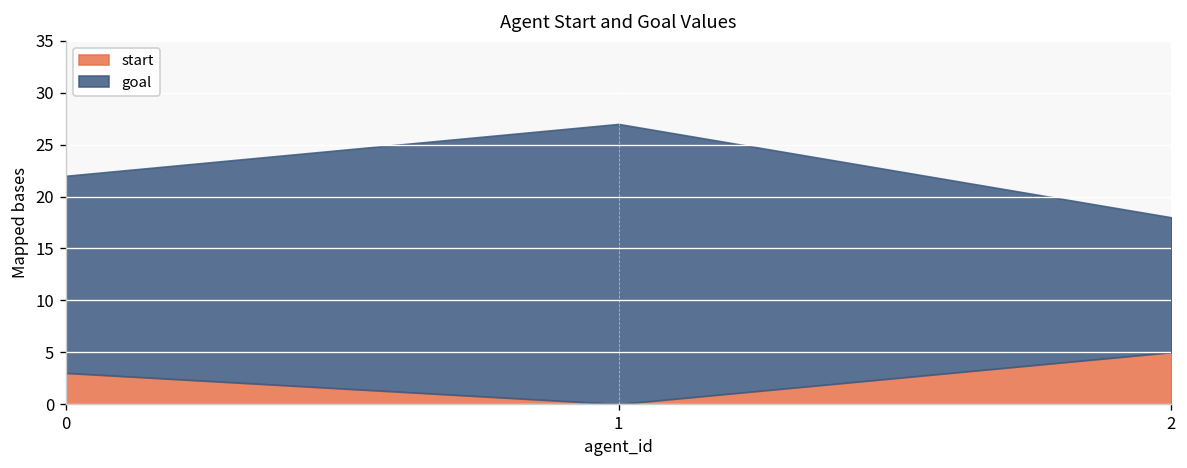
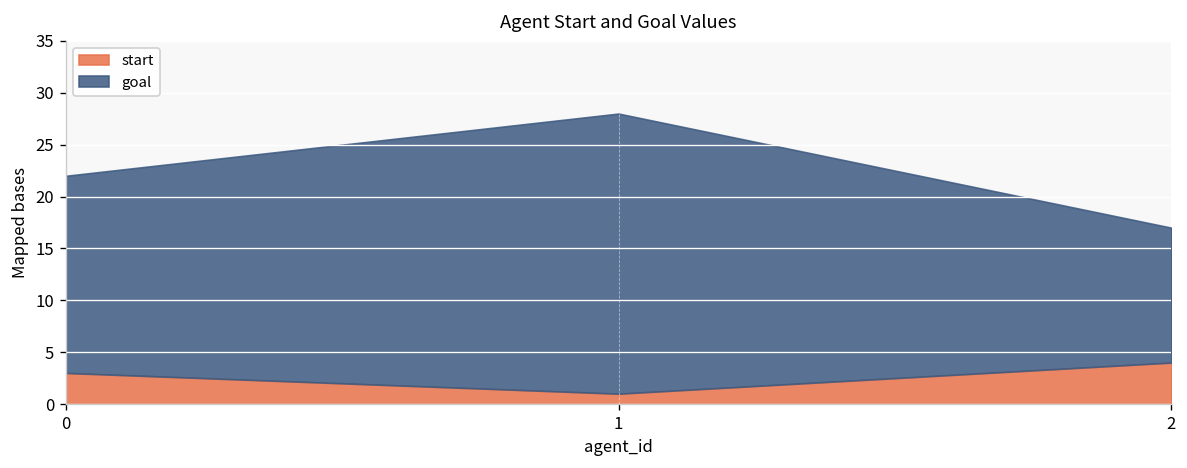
  {
    "start": {
      "0": 3,
-     "1": 0,
-     "2": 5
+     "1": 1,
+     "2": 4
    },
    "goal": {
      "0": 19,
      "1": 27,
      "2": 13
    }
  }
